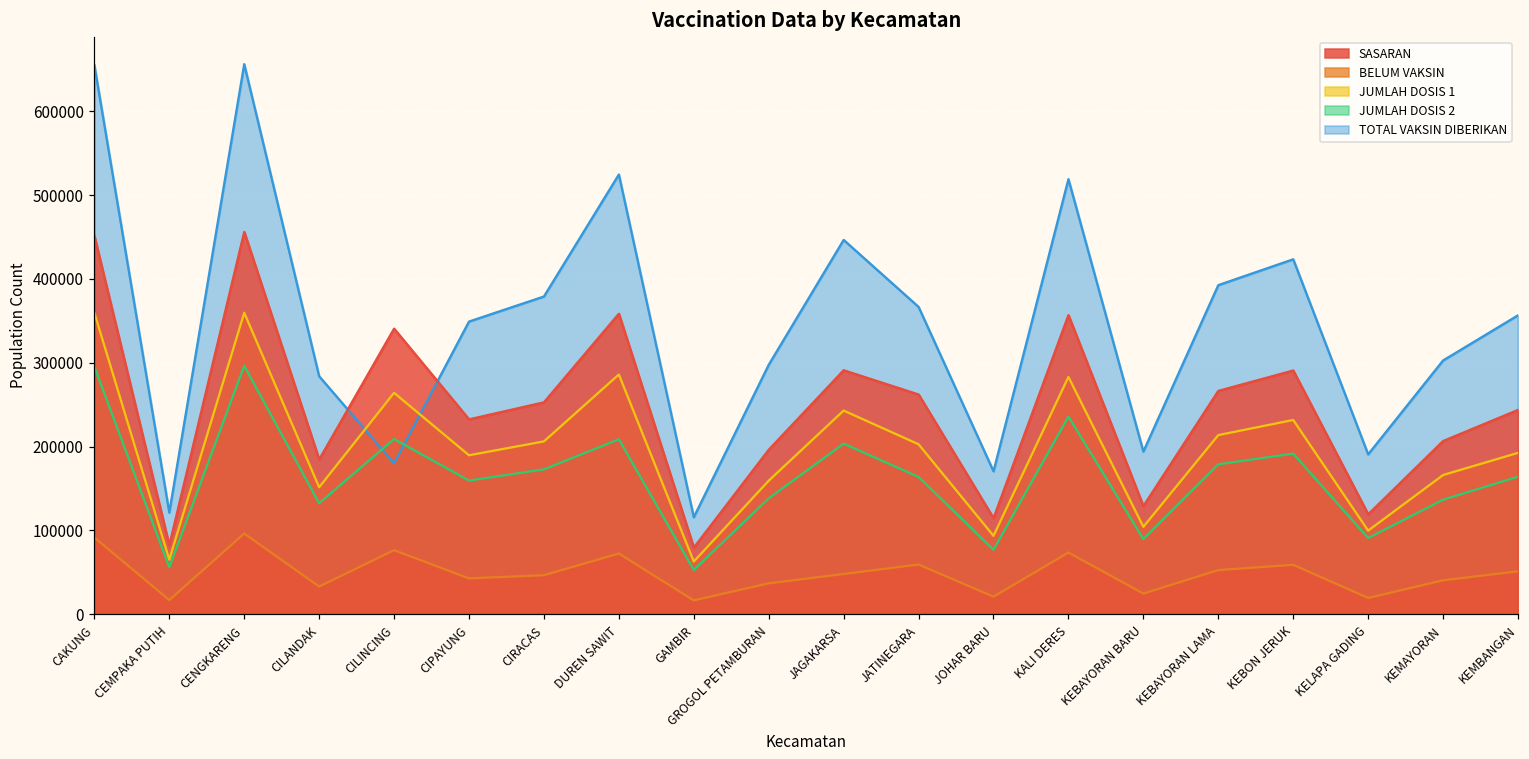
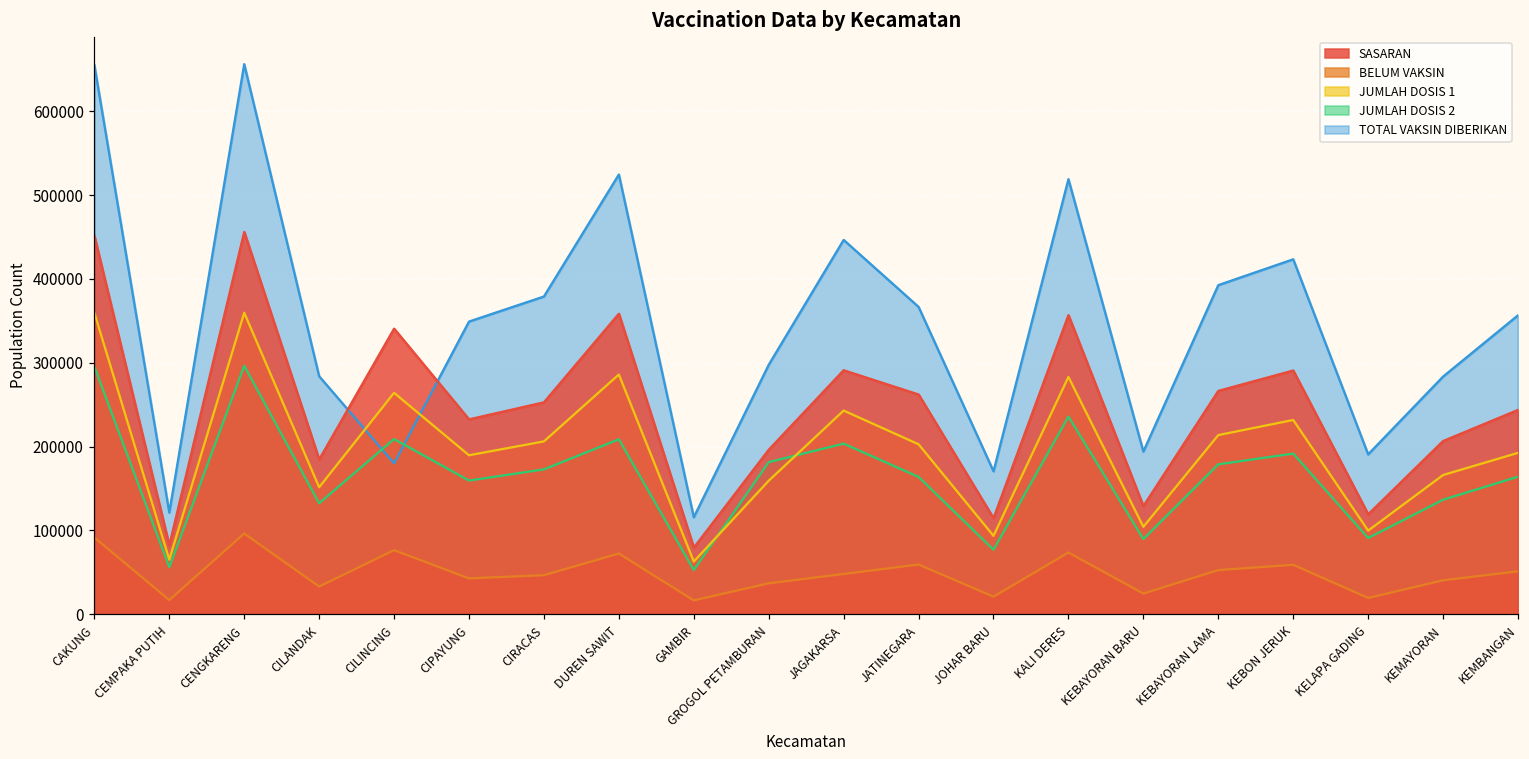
  {
    "TOTAL VAKSIN DIBERIKAN": {
      "CAKUNG": 660000,
      "CEMPAKA PUTIH": 120000,
      "CENGKARENG": 660000,
      "CILANDAK": 280000,
      "CILINCING": 180000,
      "CIPAYUNG": 350000,
      "CIRACAS": 380000,
      "DUREN SAWIT": 520000,
      "GAMBIR": 120000,
      "GROGOL PETAMBURAN": 300000,
      "JAGAKARSA": 450000,
      "JATINEGARA": 370000,
      "JOHAR BARU": 170000,
      "KALI DERES": 520000,
      "KEBAYORAN BARU": 190000,
      "KEBAYORAN LAMA": 390000,
      "KEBON JERUK": 420000,
      "KELAPA GADING": 190000,
-     "KEMAYORAN": 300000,
+     "KEMAYORAN": 280000,
      "KEMBANGAN": 360000
    },
    "JUMLAH DOSIS 2": {
      "CAKUNG": 300000,
      "CEMPAKA PUTIH": 60000,
      "CENGKARENG": 300000,
      "CILANDAK": 130000,
      "CILINCING": 210000,
      "CIPAYUNG": 160000,
      "CIRACAS": 170000,
      "DUREN SAWIT": 210000,
      "GAMBIR": 50000,
-     "GROGOL PETAMBURAN": 140000,
+     "GROGOL PETAMBURAN": 180000,
      "JAGAKARSA": 200000,
      "JATINEGARA": 160000,
      "JOHAR BARU": 80000,
      "KALI DERES": 240000,
      "KEBAYORAN BARU": 90000,
      "KEBAYORAN LAMA": 180000,
      "KEBON JERUK": 190000,
      "KELAPA GADING": 90000,
      "KEMAYORAN": 140000,
      "KEMBANGAN": 160000
    },
    "JUMLAH DOSIS 1": {
      "CAKUNG": 360000,
      "CEMPAKA PUTIH": 70000,
      "CENGKARENG": 360000,
      "CILANDAK": 150000,
      "CILINCING": 260000,
      "CIPAYUNG": 190000,
      "CIRACAS": 210000,
      "DUREN SAWIT": 290000,
      "GAMBIR": 60000,
      "GROGOL PETAMBURAN": 160000,
      "JAGAKARSA": 240000,
      "JATINEGARA": 200000,
      "JOHAR BARU": 90000,
      "KALI DERES": 280000,
      "KEBAYORAN BARU": 100000,
      "KEBAYORAN LAMA": 210000,
      "KEBON JERUK": 230000,
      "KELAPA GADING": 100000,
      "KEMAYORAN": 170000,
      "KEMBANGAN": 190000
    }
  }
